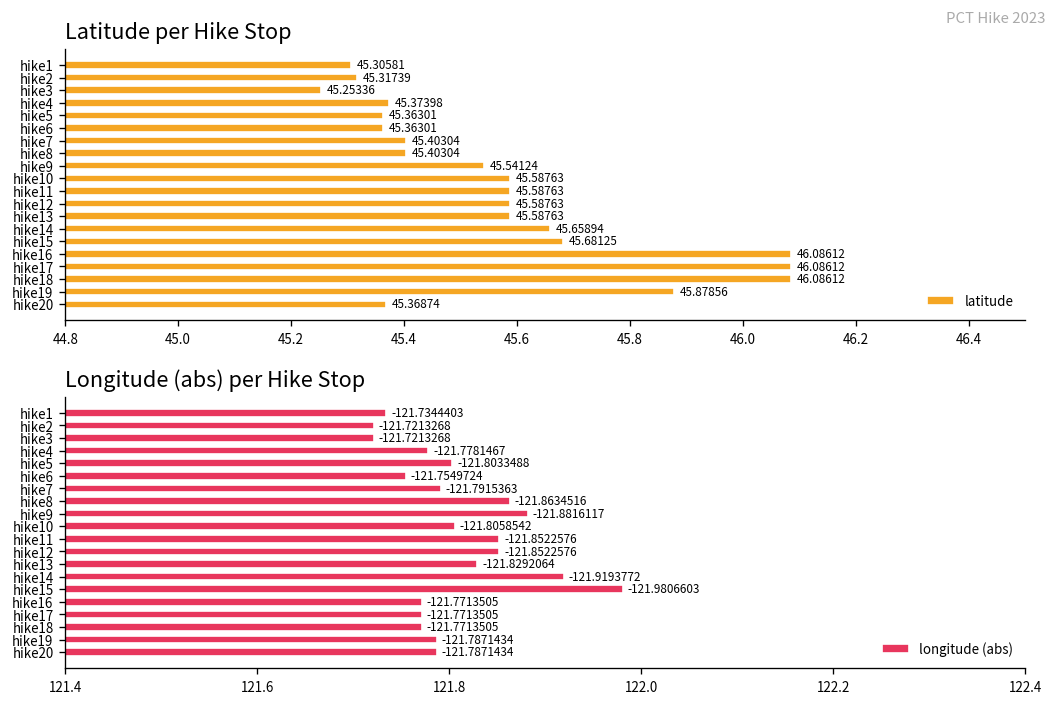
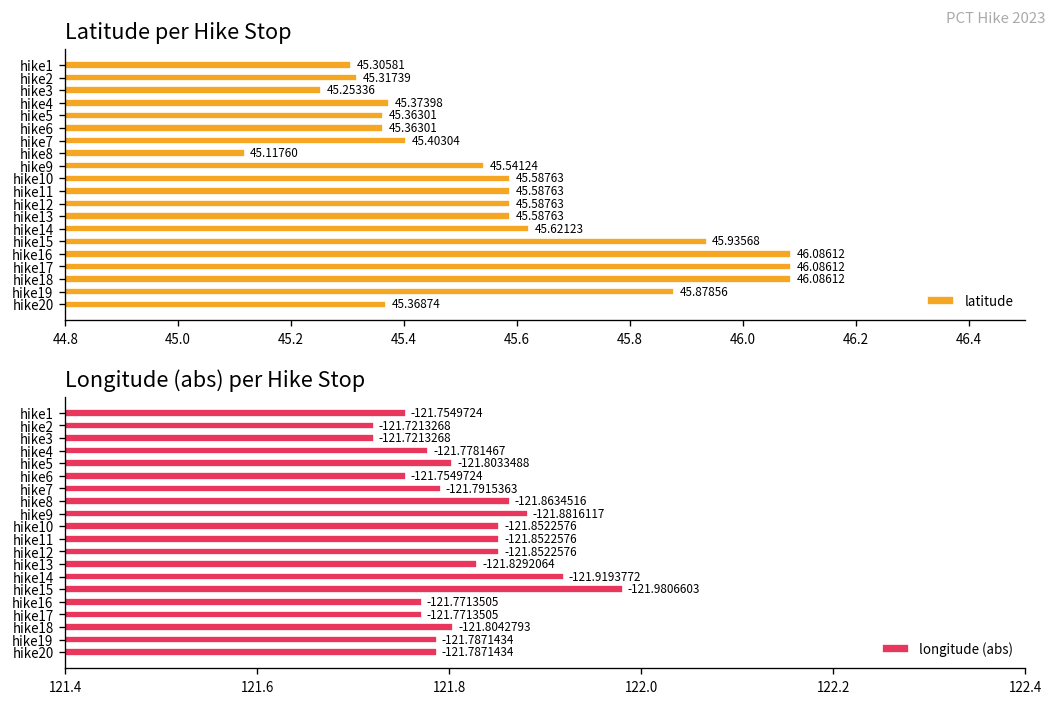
  {
    "Latitude per Hike Stop": {
      "hike1": 45.30581,
      "hike2": 45.31739,
      "hike3": 45.25336,
      "hike4": 45.37398,
      "hike5": 45.36301,
      "hike6": 45.36301,
      "hike7": 45.40304,
-     "hike8": 45.40304,
+     "hike8": 45.11760,
      "hike9": 45.54124,
      "hike10": 45.58763,
      "hike11": 45.58763,
      "hike12": 45.58763,
      "hike13": 45.58763,
-     "hike14": 45.65894,
-     "hike15": 45.68125,
+     "hike14": 45.62123,
+     "hike15": 45.93568,
      "hike16": 46.08612,
      "hike17": 46.08612,
      "hike18": 46.08612,
      "hike19": 45.87856,
      "hike20": 45.36874
    },
    "Longitude (abs) per Hike Stop": {
-     "hike1": -121.7344403,
-     "hike10": -121.8058542,
-     "hike18": -121.7713505
+     "hike1": -121.7549724,
+     "hike10": -121.8522576,
+     "hike18": -121.8042793
    }
  }
